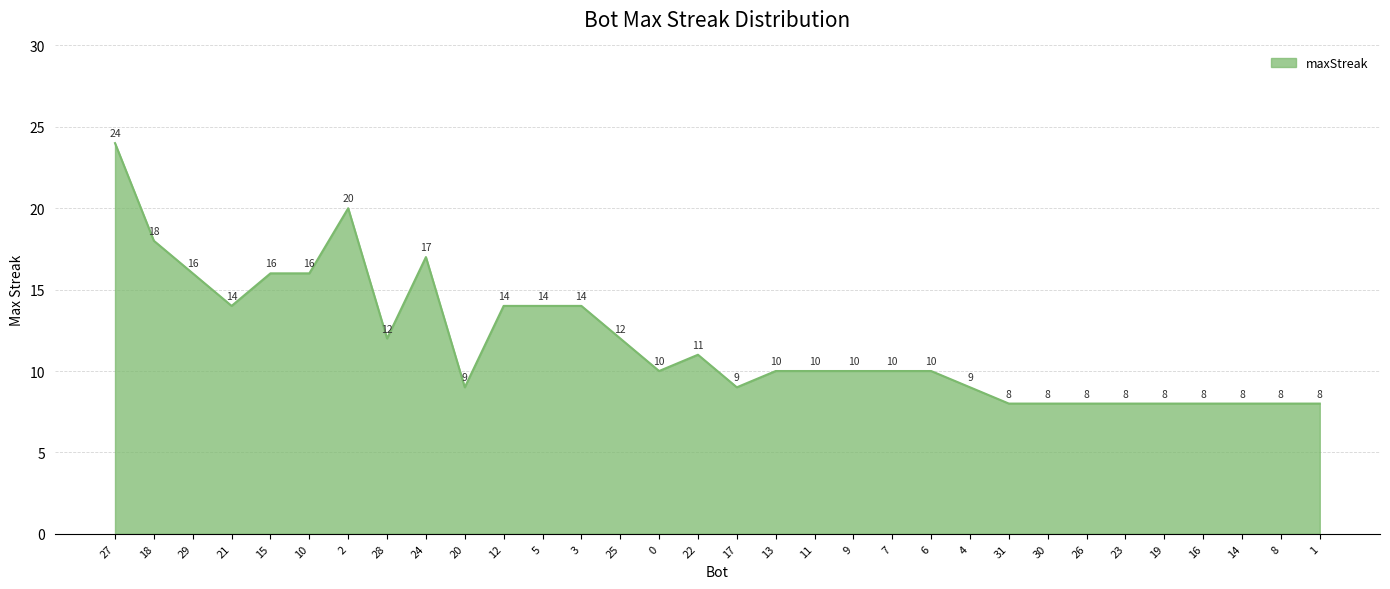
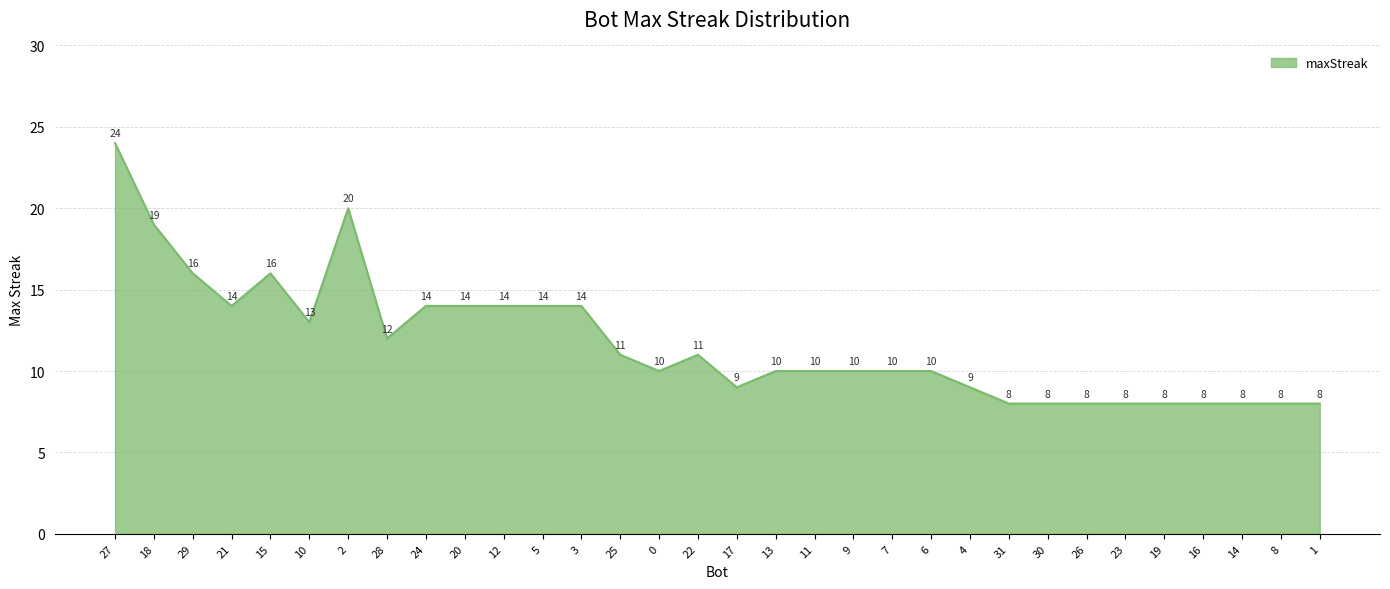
  {
    "27": 24,
-   "18": 18,
+   "18": 19,
    "29": 16,
    "21": 14,
    "15": 16,
-   "10": 16,
+   "10": 13,
    "2": 20,
    "28": 12,
-   "24": 17,
-   "20": 9,
+   "24": 14,
+   "20": 14,
    "12": 14,
    "5": 14,
    "3": 14,
-   "25": 12,
+   "25": 11,
    "0": 10,
    "22": 11,
    "17": 9,
    "13": 10,
    "11": 10,
    "9": 10,
    "7": 10,
    "6": 10,
    "4": 9,
    "31": 8,
    "30": 8,
    "26": 8,
    "23": 8,
    "19": 8,
    "16": 8,
    "14": 8,
    "8": 8,
    "1": 8
  }
